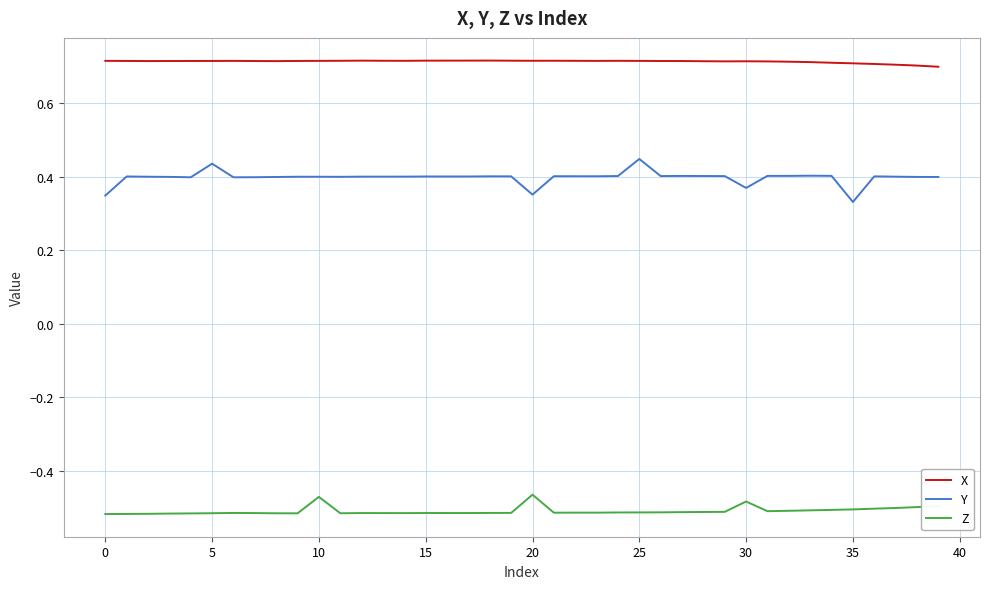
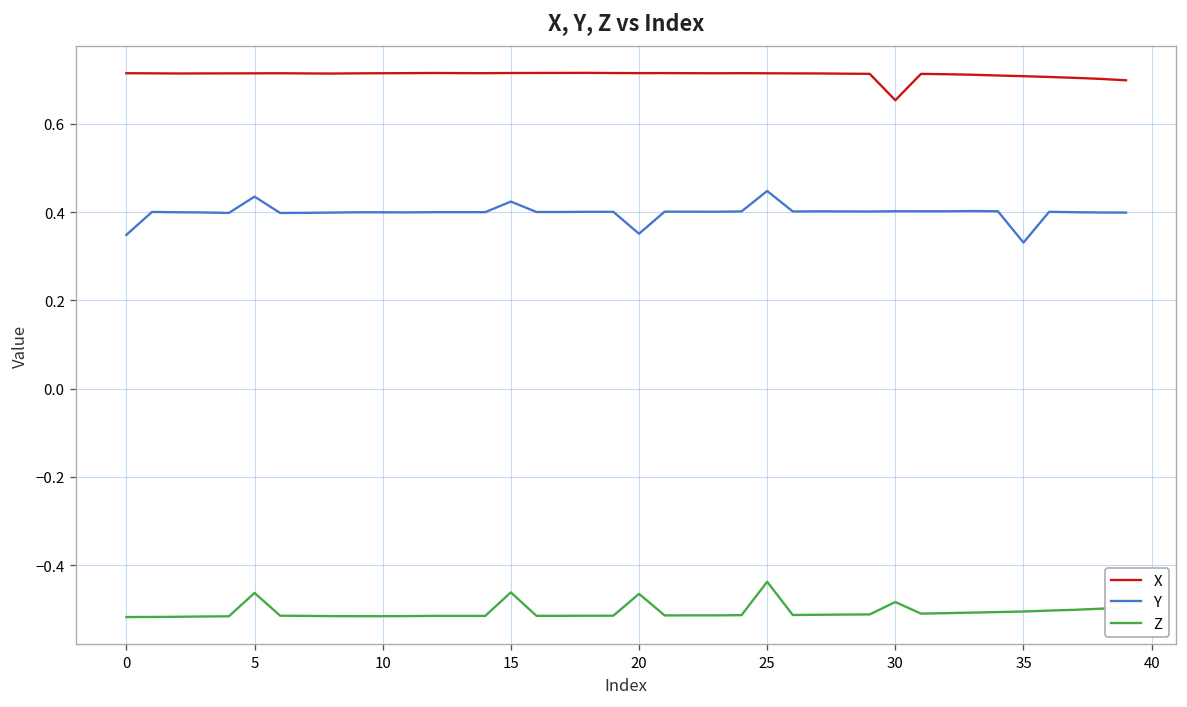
  {
    "X": {
      "0": 0.71,
      "5": 0.71,
      "10": 0.71,
      "15": 0.72,
      "20": 0.71,
      "25": 0.71,
-     "30": 0.71,
+     "30": 0.65,
      "35": 0.71
    },
    "Y": {
      "0": 0.35,
      "5": 0.44,
      "10": 0.40,
-     "15": 0.40,
+     "15": 0.42,
      "20": 0.35,
      "25": 0.45,
-     "30": 0.37,
+     "30": 0.40,
      "35": 0.33
    },
    "Z": {
      "0": -0.52,
-     "5": -0.52,
-     "10": -0.47,
-     "15": -0.51,
+     "5": -0.46,
+     "10": -0.52,
+     "15": -0.46,
      "20": -0.46,
-     "25": -0.51,
+     "25": -0.44,
      "30": -0.48,
      "35": -0.50
    }
  }
